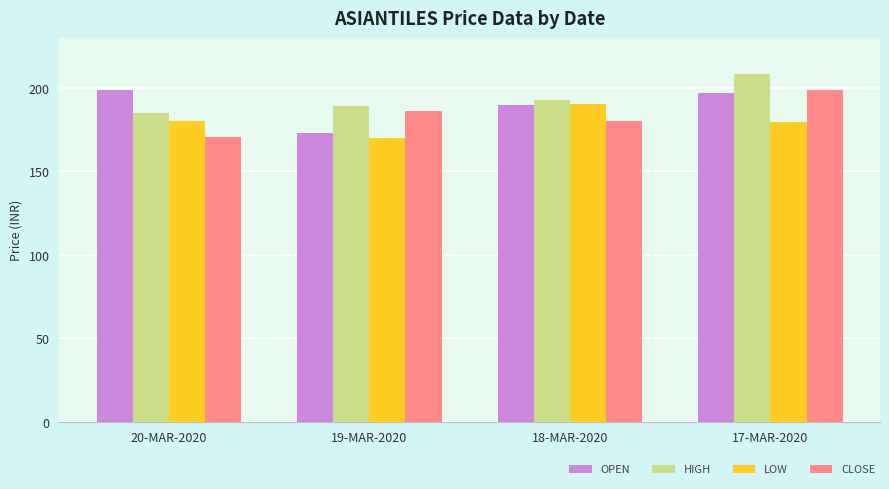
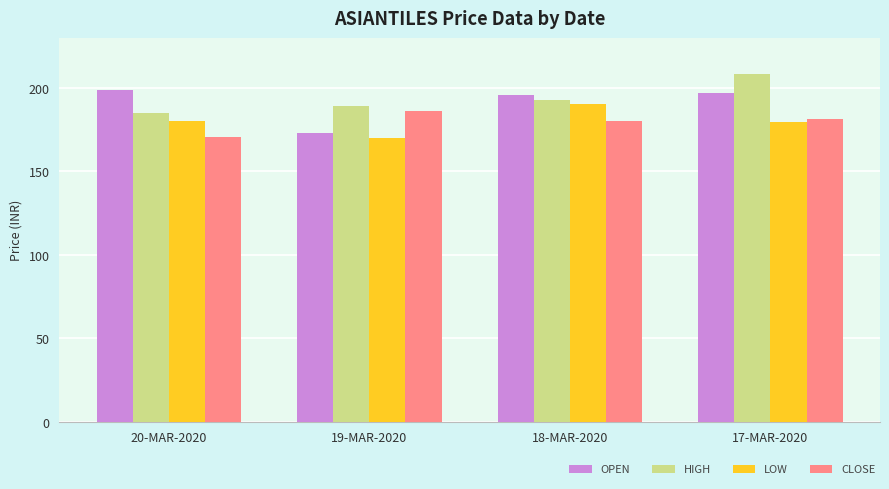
  {
    "OPEN": {
      "20-MAR-2020": 199,
      "19-MAR-2020": 173,
-     "18-MAR-2020": 190,
+     "18-MAR-2020": 196,
      "17-MAR-2020": 197
    },
    "HIGH": {
      "20-MAR-2020": 185,
      "19-MAR-2020": 189,
      "18-MAR-2020": 193,
      "17-MAR-2020": 208
    },
    "LOW": {
      "20-MAR-2020": 180,
      "19-MAR-2020": 170,
      "18-MAR-2020": 191,
      "17-MAR-2020": 180
    },
    "CLOSE": {
      "20-MAR-2020": 171,
      "19-MAR-2020": 186,
      "18-MAR-2020": 180,
-     "17-MAR-2020": 199
+     "17-MAR-2020": 182
    }
  }
